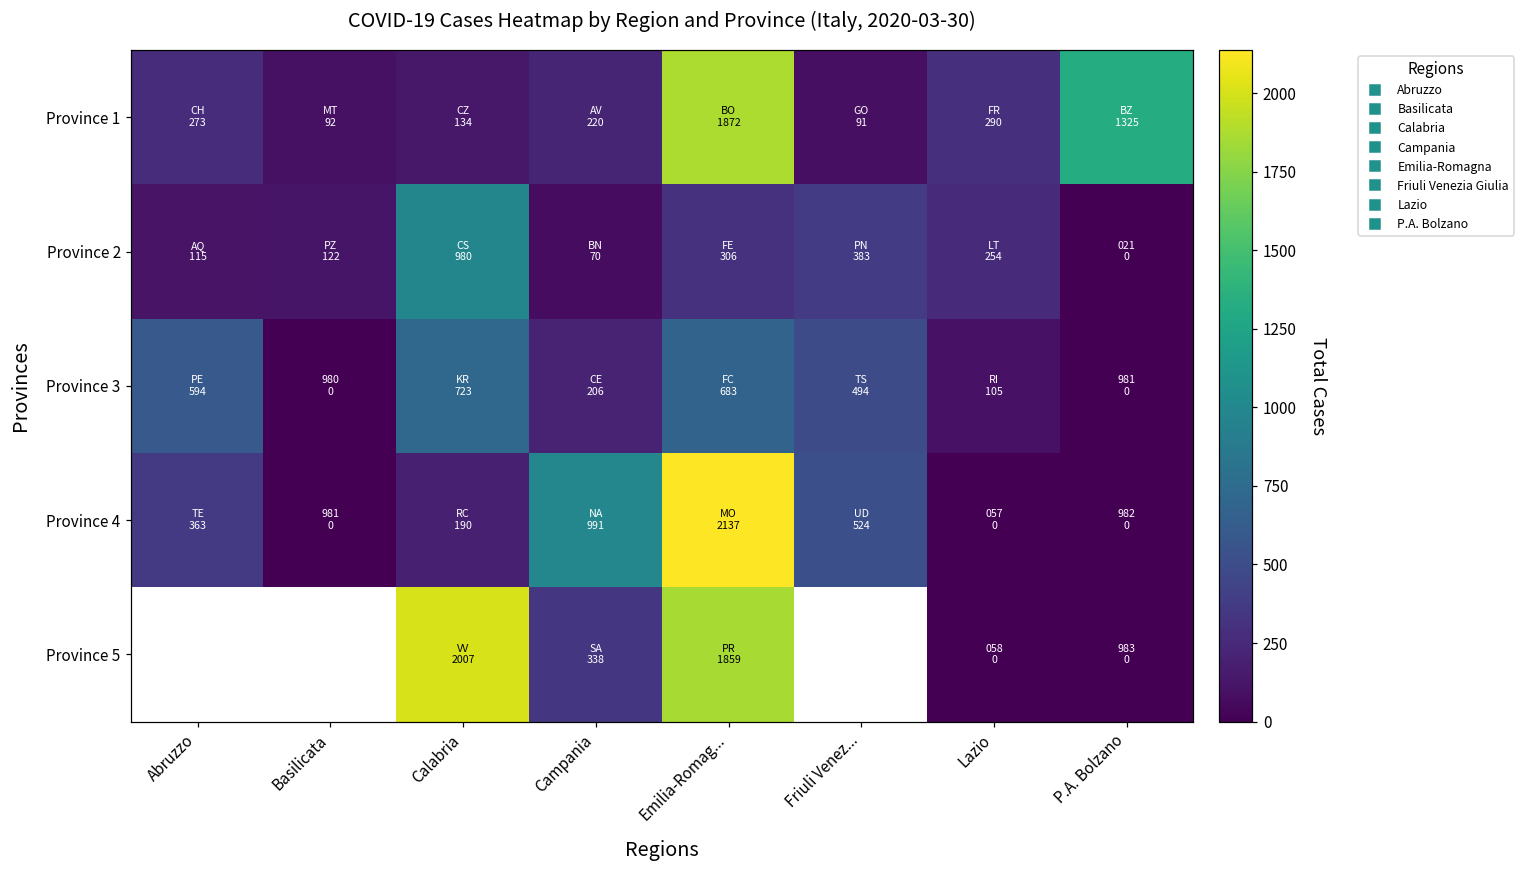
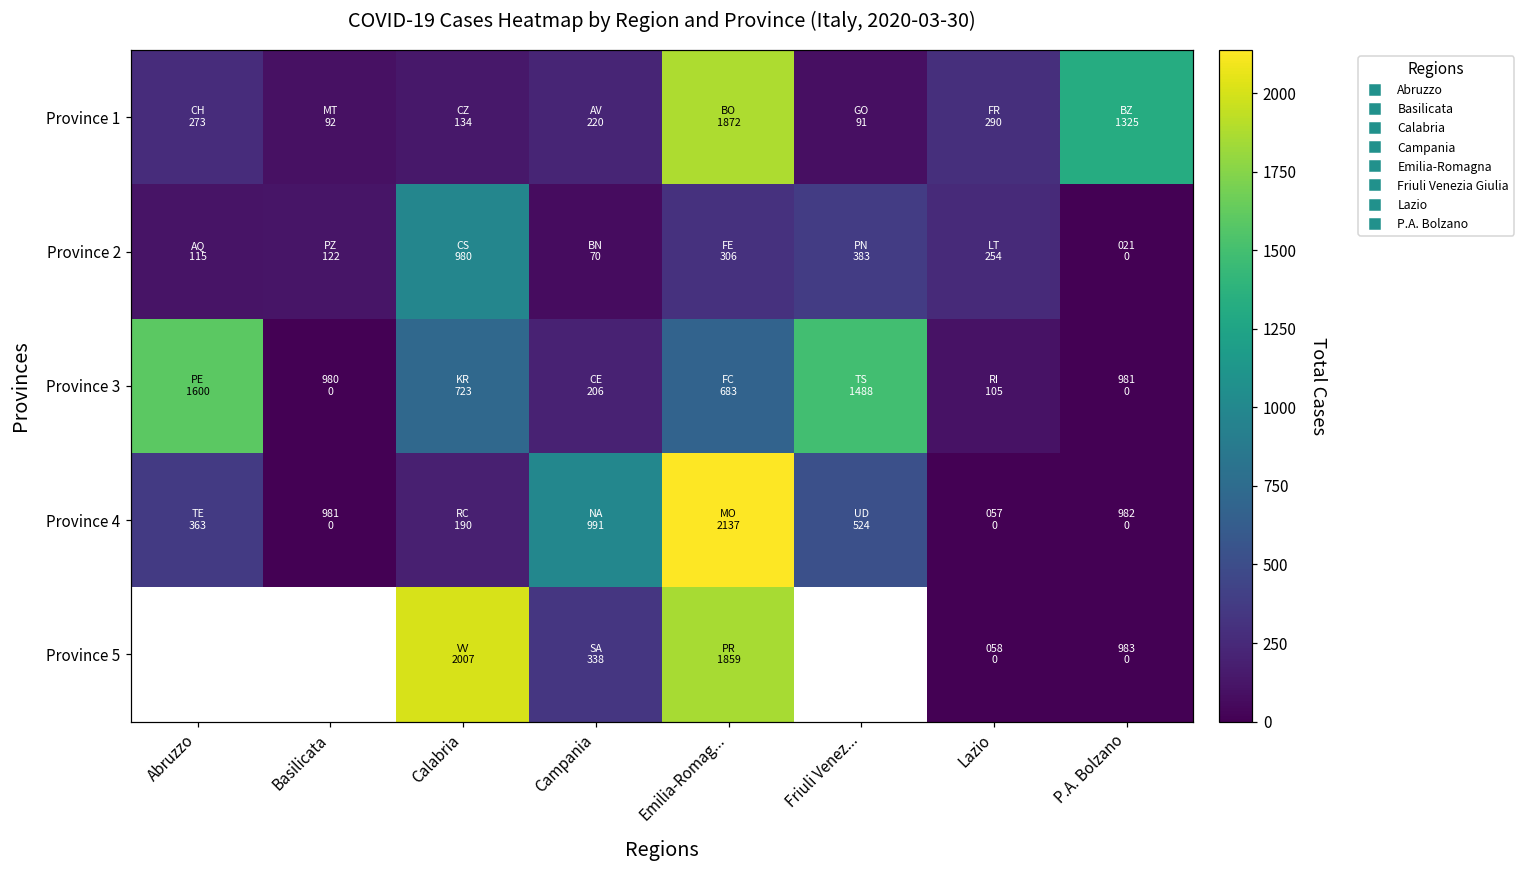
  {
    "Province 1": {
      "Abruzzo": 273,
      "Basilicata": 92,
      "Calabria": 134,
      "Campania": 220,
      "Emilia-Romag...": 1872,
      "Friuli Venez...": 91,
      "Lazio": 290,
      "P.A. Bolzano": 1325
    },
    "Province 2": {
      "Abruzzo": 115,
      "Basilicata": 122,
      "Calabria": 980,
      "Campania": 70,
      "Emilia-Romag...": 306,
      "Friuli Venez...": 383,
      "Lazio": 254
    },
    "Province 3": {
-     "Abruzzo": 594,
+     "Abruzzo": 1600,
      "Calabria": 723,
      "Campania": 206,
      "Emilia-Romag...": 683,
-     "Friuli Venez...": 494,
+     "Friuli Venez...": 1488,
      "Lazio": 105
    },
    "Province 4": {
      "Abruzzo": 363,
      "Calabria": 190,
      "Campania": 991,
      "Emilia-Romag...": 2137,
      "Friuli Venez...": 524
    },
    "Province 5": {
      "Calabria": 2007,
      "Campania": 338,
      "Emilia-Romag...": 1859
    }
  }
